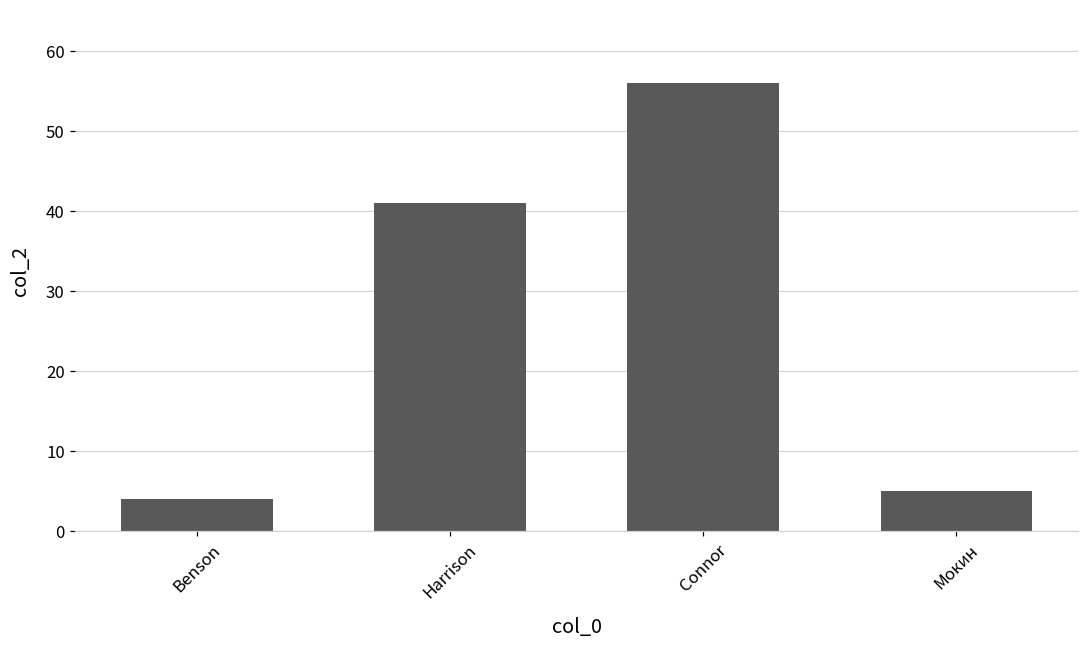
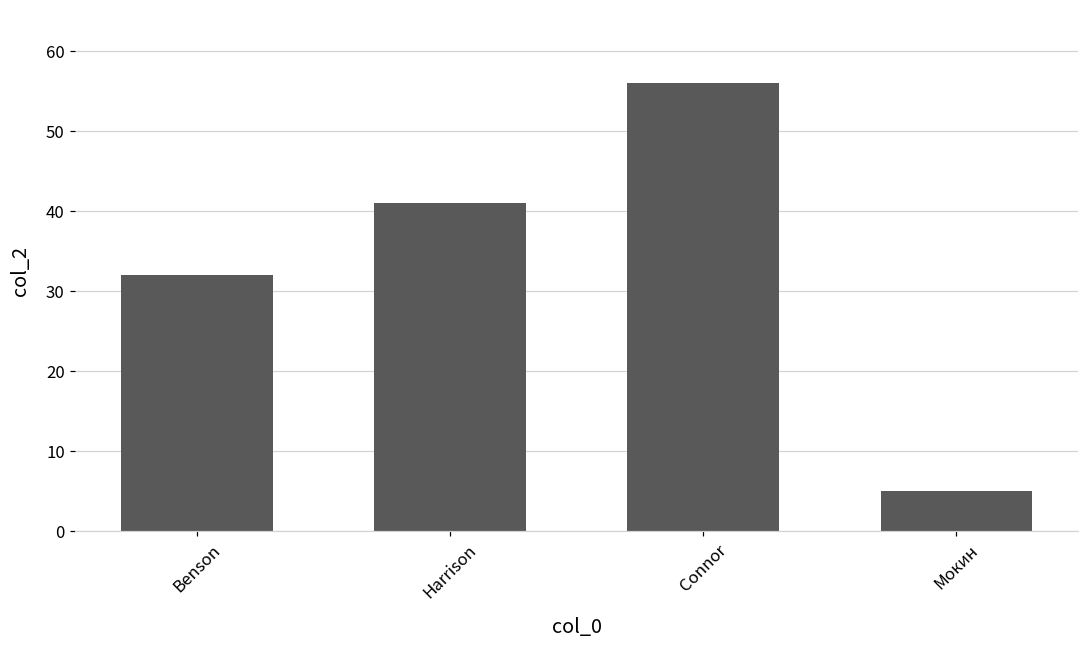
  {
-   "Benson": 4,
+   "Benson": 32,
    "Harrison": 41,
    "Connor": 56,
    "Мокин": 5
  }
